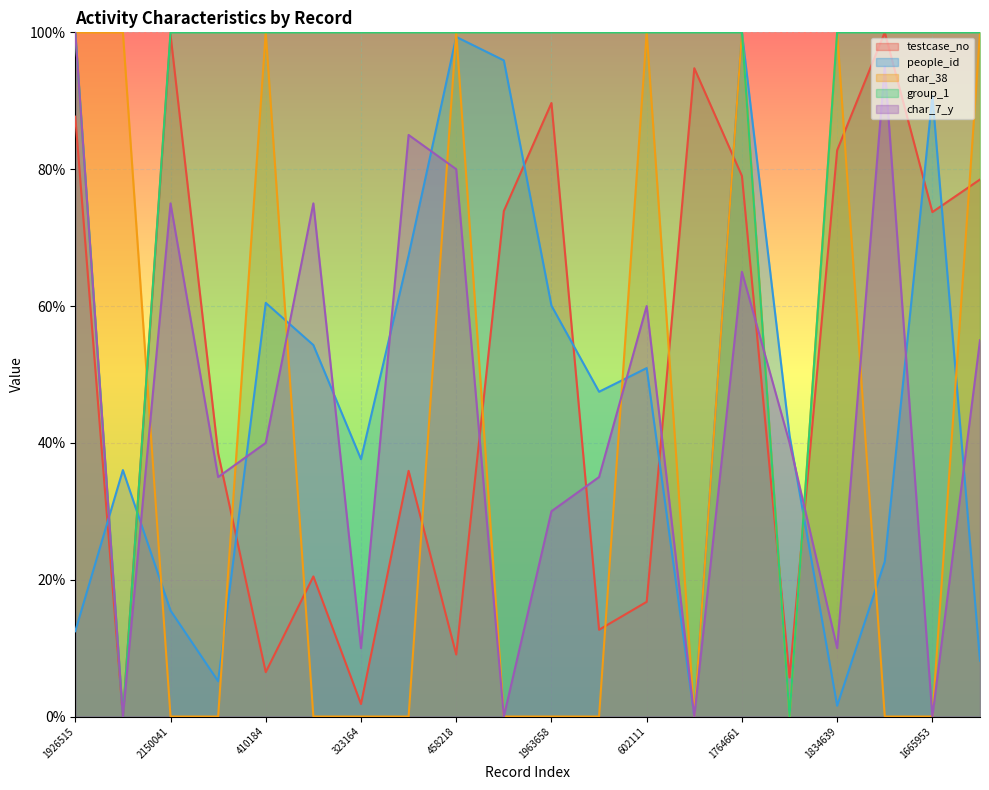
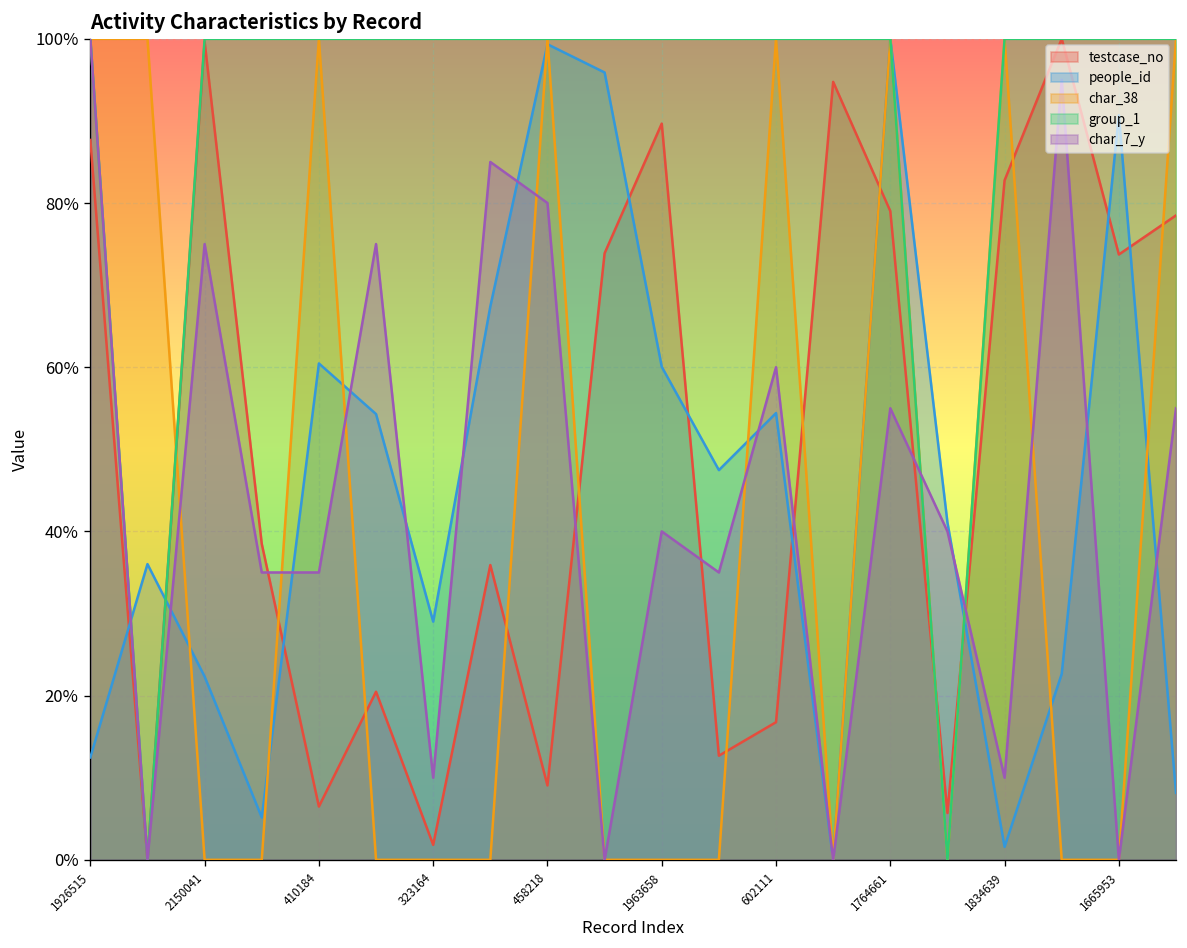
  {
    "people_id": {
      "1926515": "12%",
-     "2150041": "15%",
+     "2150041": "22%",
      "410184": "60%",
-     "323164": "38%",
+     "323164": "29%",
      "458218": "99%",
      "1963658": "60%",
-     "602111": "51%",
+     "602111": "54%",
      "1834639": "2%"
    },
    "group_1": {
      "323164": "100%",
      "1963658": "100%",
      "1665953": "100%"
    },
    "char_7_y": {
      "2150041": "75%",
-     "410184": "40%",
+     "410184": "35%",
      "323164": "10%",
      "458218": "80%",
-     "1963658": "30%",
+     "1963658": "40%",
      "602111": "60%",
-     "1764661": "65%",
+     "1764661": "55%",
      "1834639": "10%"
    }
  }
